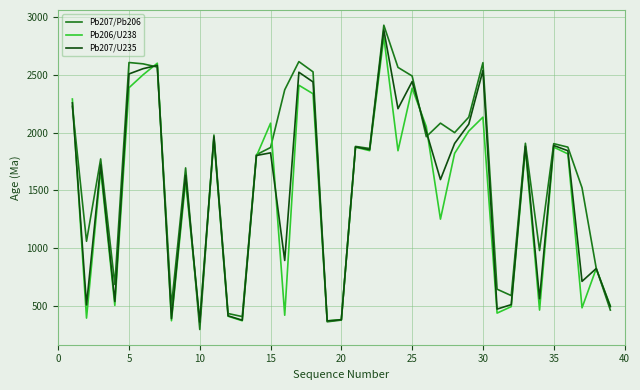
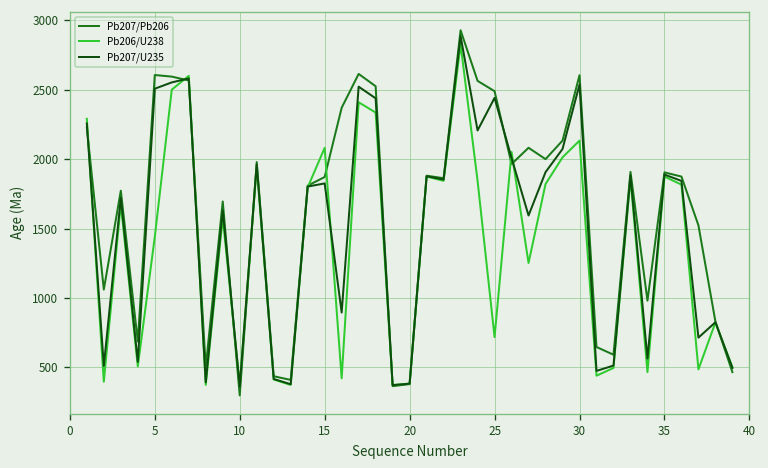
  {
    "Pb206/U238": {
-     "5": 2390,
+     "5": 1440,
      "15": 2080,
-     "25": 2380,
+     "25": 720,
      "30": 2130
    }
  }
